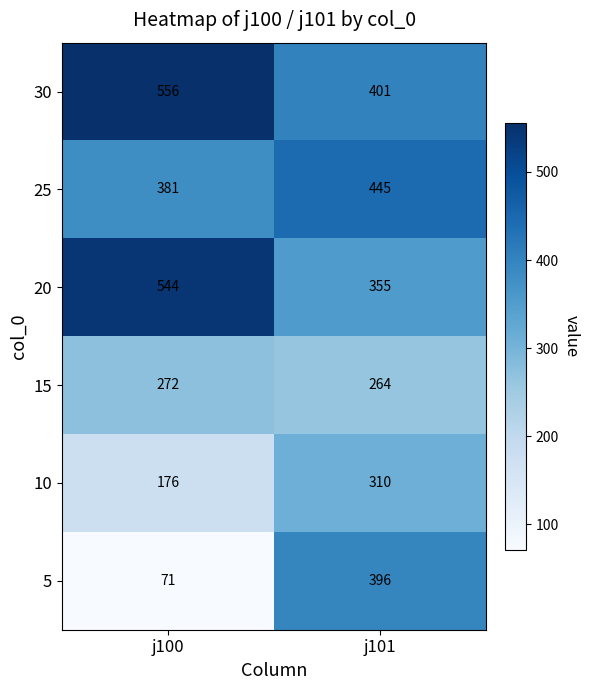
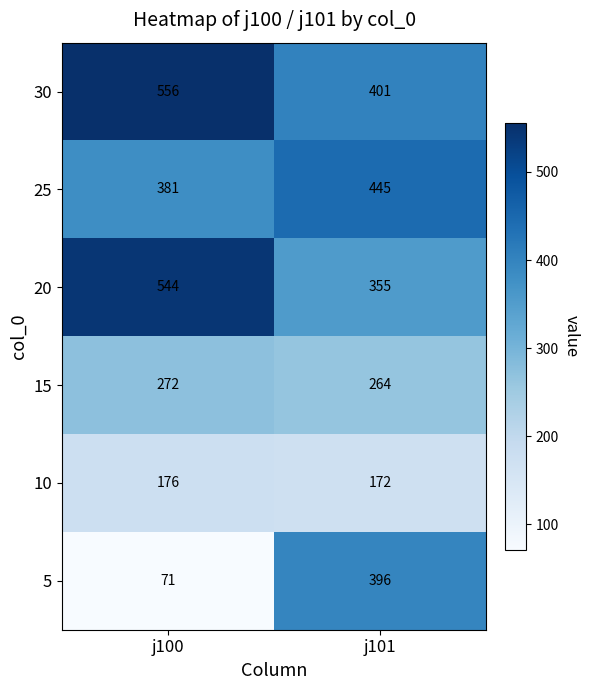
  {
    "30": {
      "j100": 556,
      "j101": 401
    },
    "25": {
      "j100": 381,
      "j101": 445
    },
    "20": {
      "j100": 544,
      "j101": 355
    },
    "15": {
      "j100": 272,
      "j101": 264
    },
    "10": {
      "j100": 176,
-     "j101": 310
+     "j101": 172
    },
    "5": {
      "j100": 71,
      "j101": 396
    }
  }
